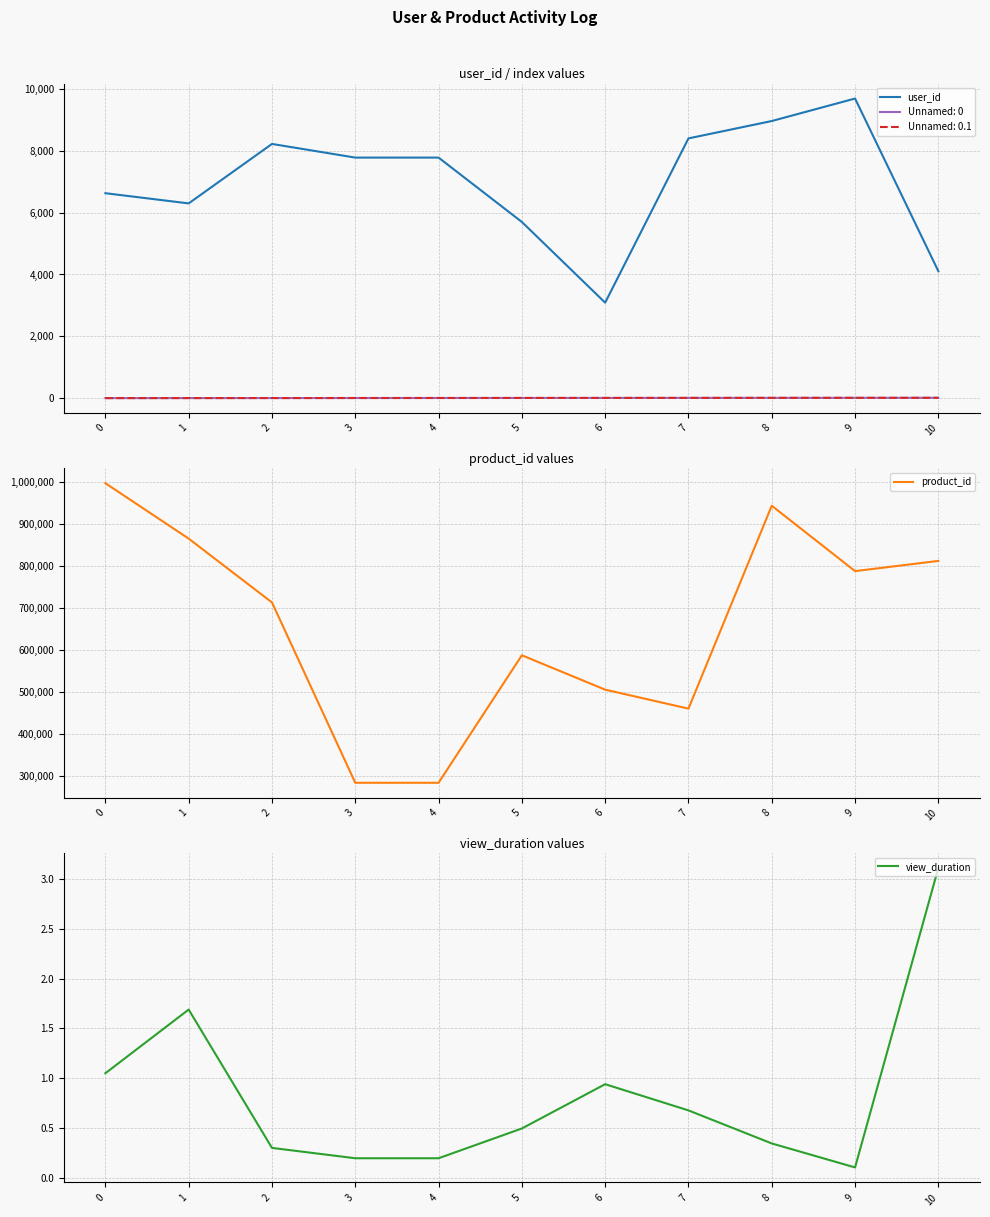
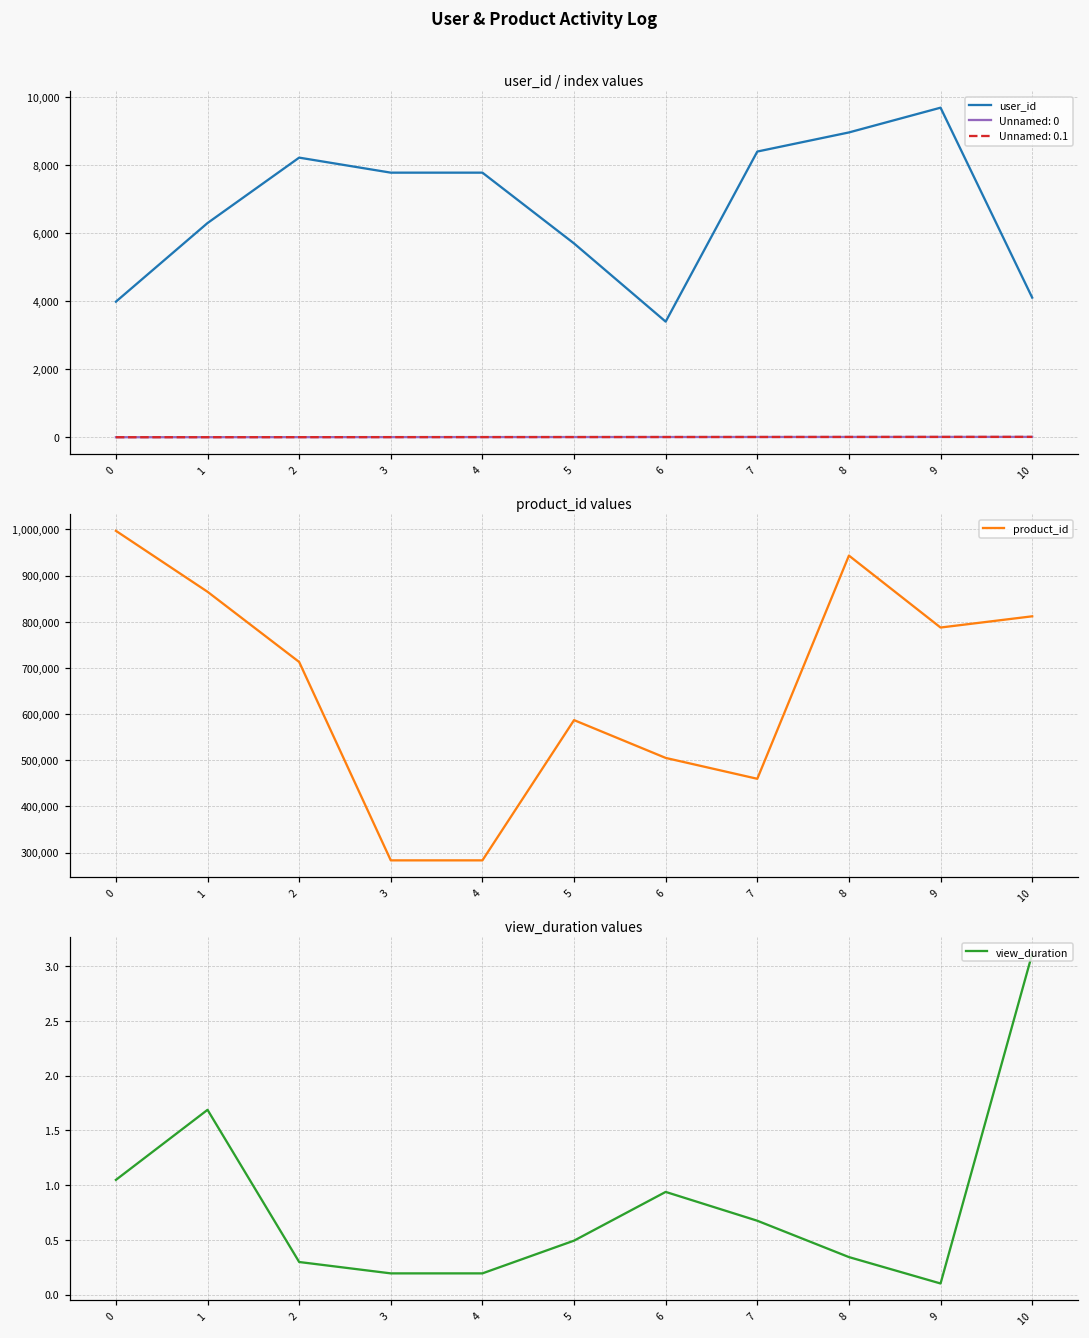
  {
    "user_id / index values": {
      "user_id": {
-       "0": "6,600",
+       "0": "4,000",
        "1": "6,300",
        "2": "8,200",
        "3": "7,800",
        "4": "7,800",
        "5": "5,700",
-       "6": "3,100",
+       "6": "3,400",
        "7": "8,400",
        "8": "9,000",
        "9": "9,700",
        "10": "4,100"
      },
      "Unnamed: 0.1": {
        "0": "0",
        "1": "0",
        "2": "0",
        "3": "0",
        "4": "0",
        "5": "0",
        "6": "0",
        "7": "0",
        "8": "0",
        "9": "0",
        "10": "0"
      }
    },
    "product_id values": {
      "0": "1,000,000",
      "1": "870,000",
      "2": "710,000",
      "3": "280,000",
      "4": "280,000",
      "5": "590,000",
      "6": "510,000",
      "7": "460,000",
      "8": "940,000",
      "9": "790,000",
      "10": "810,000"
    },
    "view_duration values": {
      "0": "1.0",
      "1": "1.7",
      "2": "0.3",
      "3": "0.2",
      "4": "0.2",
      "5": "0.5",
      "6": "0.9",
      "7": "0.7",
      "8": "0.3",
      "9": "0.1"
    }
  }
